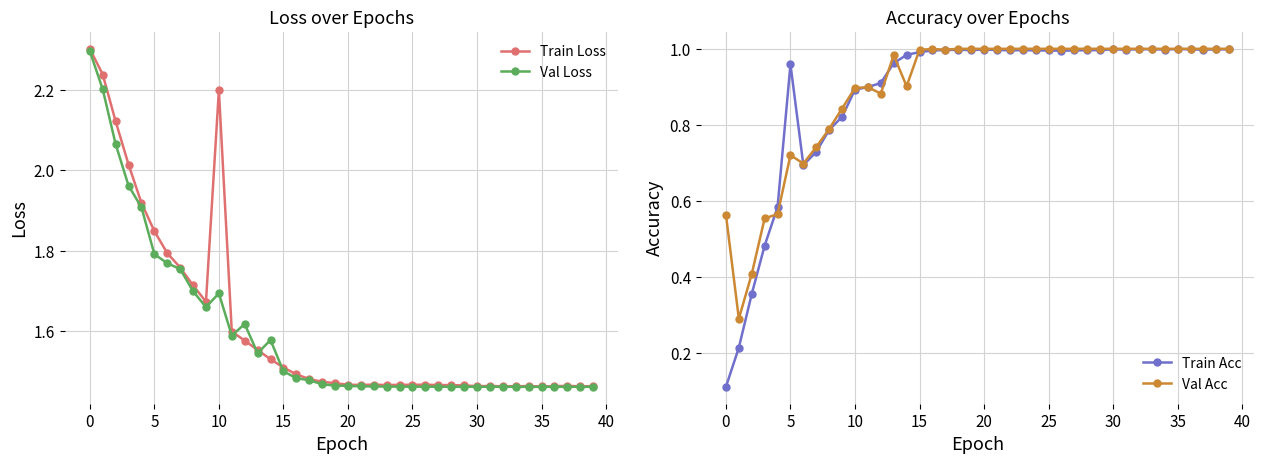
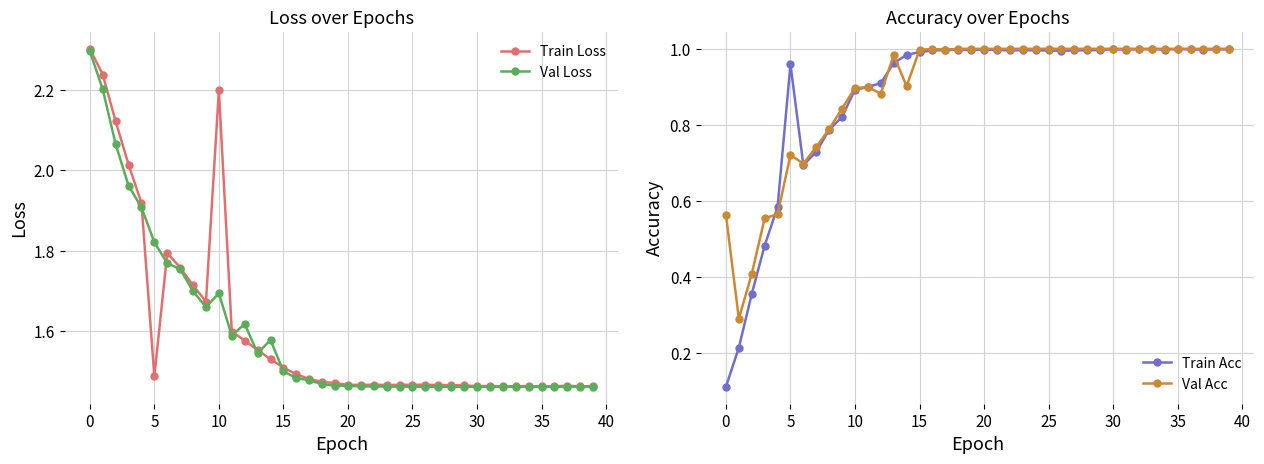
  {
    "Loss over Epochs": {
      "Train Loss": {
-       "5": 1.85,
+       "5": 1.49,
        "10": 2.20,
        "15": 1.51
      },
      "Val Loss": {
-       "5": 1.79,
+       "5": 1.82,
        "10": 1.69,
        "15": 1.50
      }
    },
    "Accuracy over Epochs": {
      "Train Acc": {
        "0": 0.11,
        "5": 0.96
      },
      "Val Acc": {
        "0": 0.56,
        "5": 0.72
      }
    }
  }
